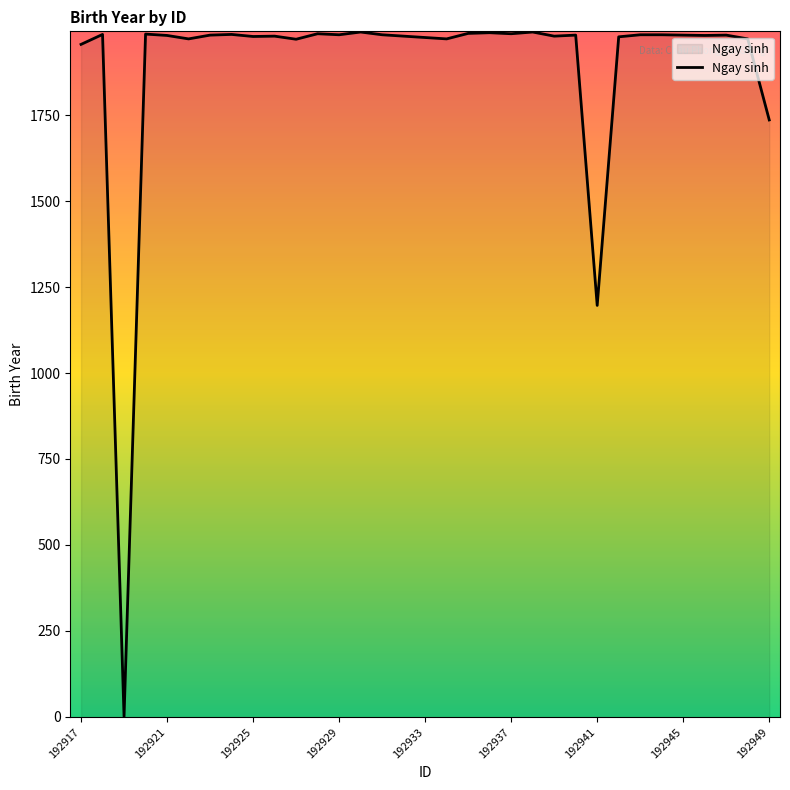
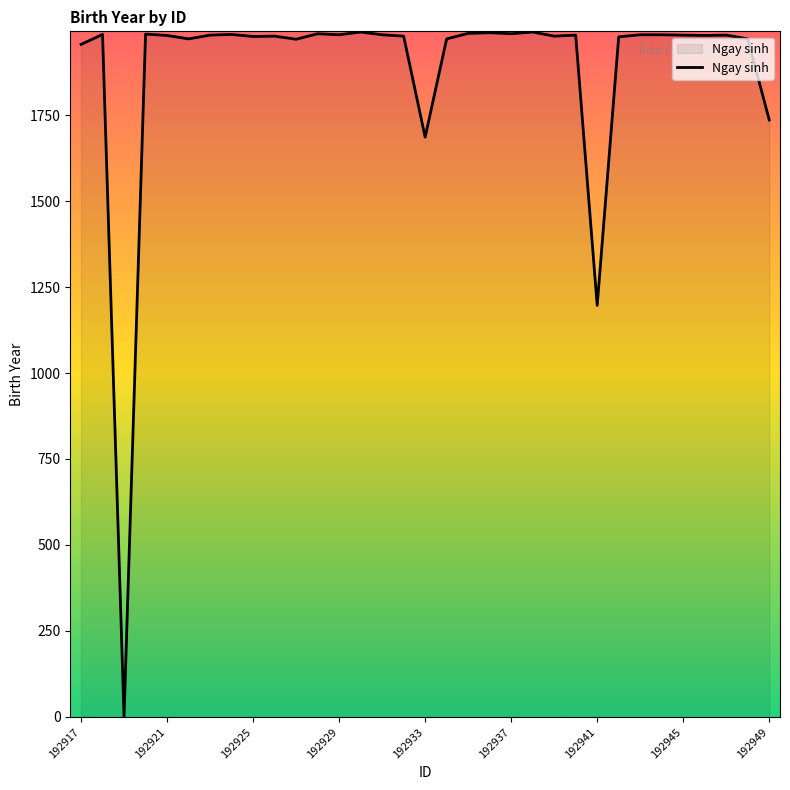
  {
    "192917": 1960,
    "192921": 1980,
    "192925": 1980,
    "192929": 1990,
-   "192933": 1980,
+   "192933": 1690,
    "192937": 1990,
    "192941": 1200,
    "192945": 1980,
    "192949": 1740
  }
